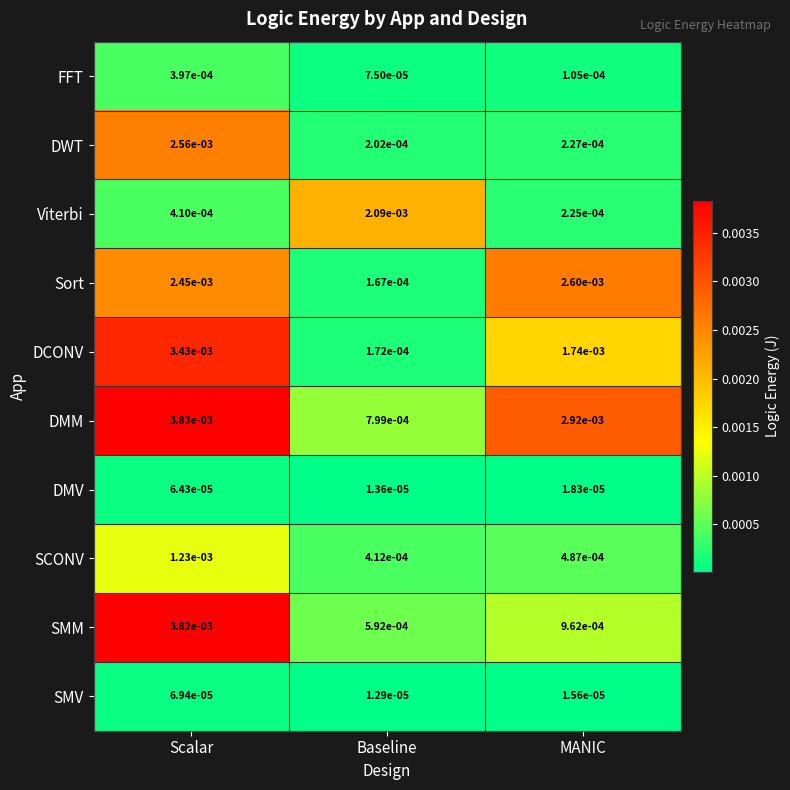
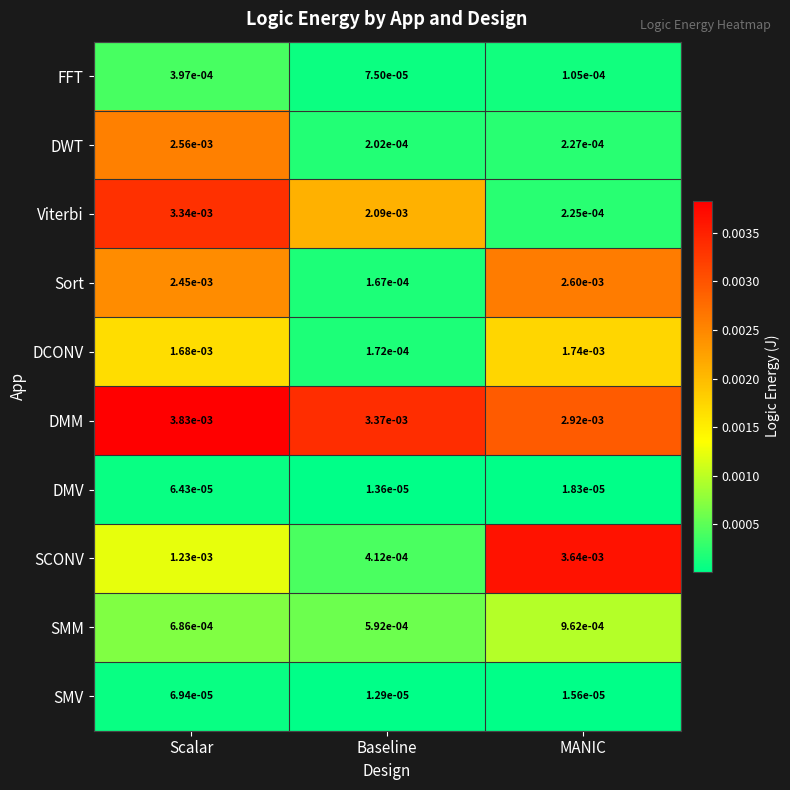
  {
    "FFT": {
      "Scalar": "3.97e-04",
      "Baseline": "7.50e-05",
      "MANIC": "1.05e-04"
    },
    "DWT": {
      "Scalar": "2.56e-03",
      "Baseline": "2.02e-04",
      "MANIC": "2.27e-04"
    },
    "Viterbi": {
-     "Scalar": "4.10e-04",
+     "Scalar": "3.34e-03",
      "Baseline": "2.09e-03",
      "MANIC": "2.25e-04"
    },
    "Sort": {
      "Scalar": "2.45e-03",
      "Baseline": "1.67e-04",
      "MANIC": "2.60e-03"
    },
    "DCONV": {
-     "Scalar": "3.43e-03",
+     "Scalar": "1.68e-03",
      "Baseline": "1.72e-04",
      "MANIC": "1.74e-03"
    },
    "DMM": {
      "Scalar": "3.83e-03",
-     "Baseline": "7.99e-04",
+     "Baseline": "3.37e-03",
      "MANIC": "2.92e-03"
    },
    "DMV": {
      "Scalar": "6.43e-05",
      "Baseline": "1.36e-05",
      "MANIC": "1.83e-05"
    },
    "SCONV": {
      "Scalar": "1.23e-03",
      "Baseline": "4.12e-04",
-     "MANIC": "4.87e-04"
+     "MANIC": "3.64e-03"
    },
    "SMM": {
-     "Scalar": "3.82e-03",
+     "Scalar": "6.86e-04",
      "Baseline": "5.92e-04",
      "MANIC": "9.62e-04"
    },
    "SMV": {
      "Scalar": "6.94e-05",
      "Baseline": "1.29e-05",
      "MANIC": "1.56e-05"
    }
  }
